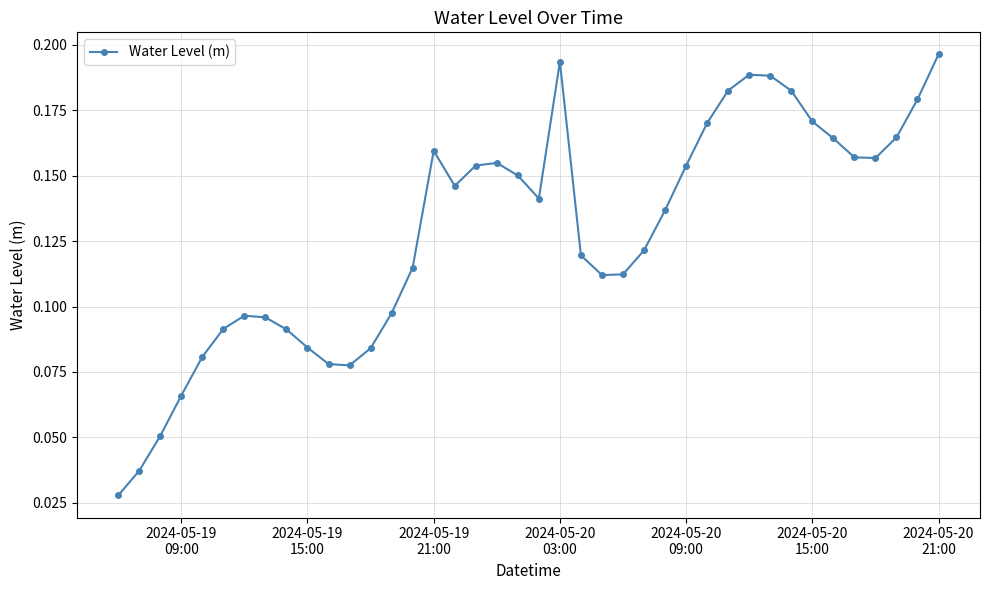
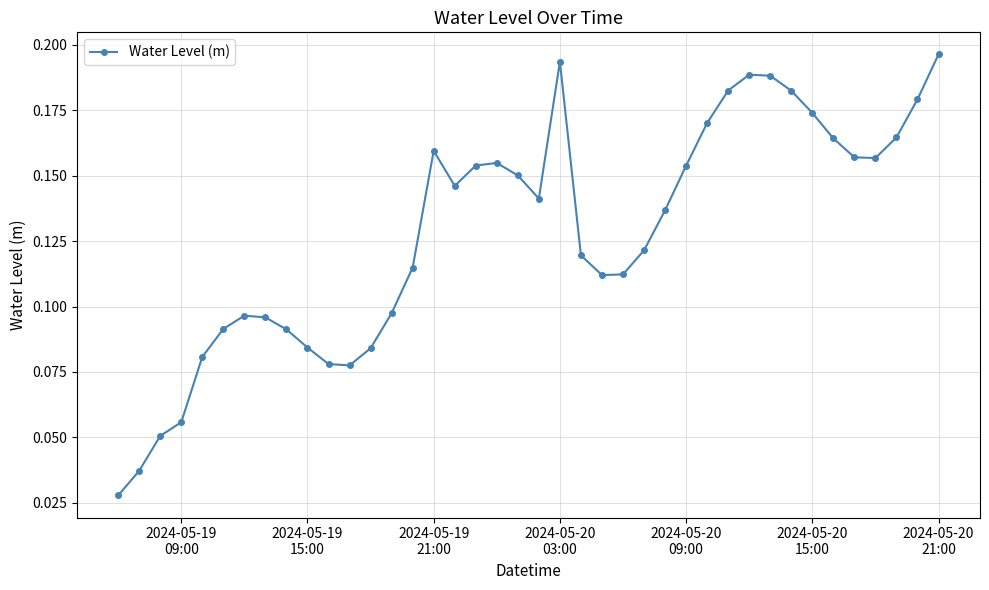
  {
-   "2024-05-19 09:00": 0.066,
+   "2024-05-19 09:00": 0.056,
    "2024-05-19 15:00": 0.084,
    "2024-05-19 21:00": 0.160,
    "2024-05-20 03:00": 0.194,
    "2024-05-20 09:00": 0.154,
-   "2024-05-20 15:00": 0.171,
+   "2024-05-20 15:00": 0.174,
    "2024-05-20 21:00": 0.196
  }
